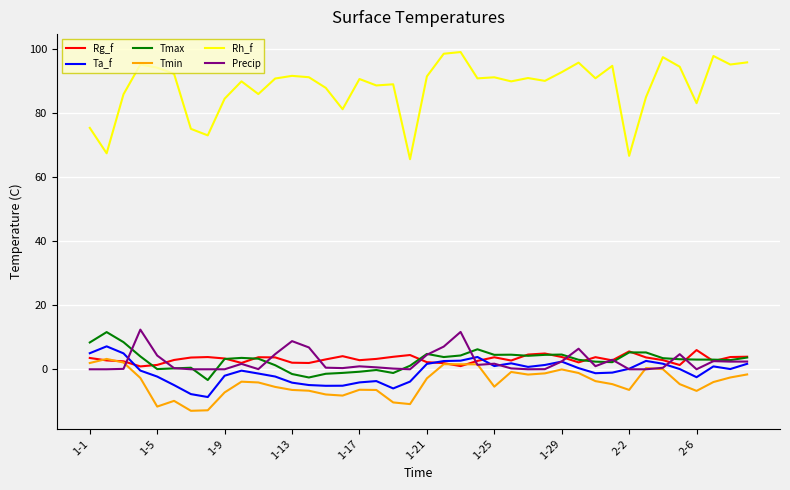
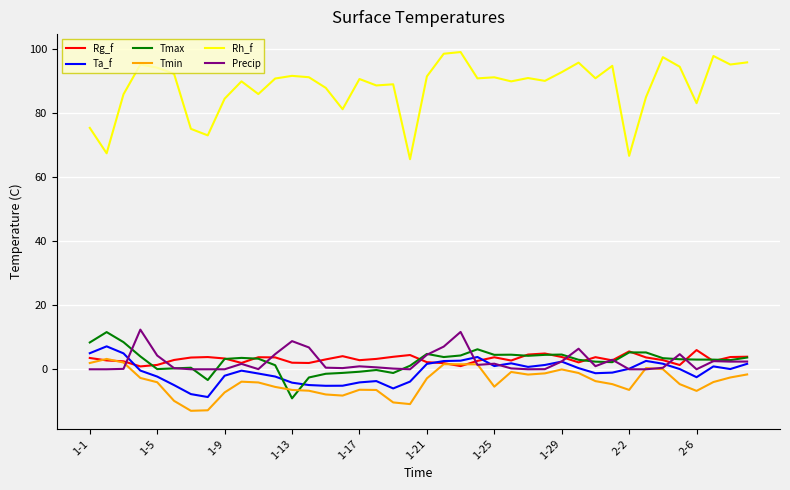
  {
    "Rg_f": {
      "1-1": 4,
      "1-5": 1,
      "1-13": 2,
      "1-17": 3,
      "2-6": 6
    },
    "Ta_f": {
      "1-1": 5,
      "1-5": -2,
      "1-9": -2,
      "1-13": -4,
      "1-17": -4,
      "2-6": -2
    },
    "Tmax": {
      "1-1": 8,
      "1-5": 0,
-     "1-13": -1,
+     "1-13": -9,
      "1-17": -1,
      "2-6": 3
    },
    "Tmin": {
      "1-1": 2,
-     "1-5": -12,
+     "1-5": -4,
      "1-9": -7,
      "1-13": -6,
      "1-17": -6,
      "1-21": -3,
      "1-25": -5,
      "1-29": 0,
      "2-2": -6,
      "2-6": -7
    },
    "Rh_f": {
      "1-1": 75,
      "1-9": 85,
      "1-13": 92,
      "1-17": 91,
      "1-21": 91,
      "1-25": 91,
      "1-29": 93,
      "2-2": 67,
      "2-6": 83
    },
    "Precip": {
      "1-1": 0,
      "1-5": 4,
      "1-9": 0,
      "1-13": 9,
      "1-17": 1,
      "2-6": 0
    }
  }
